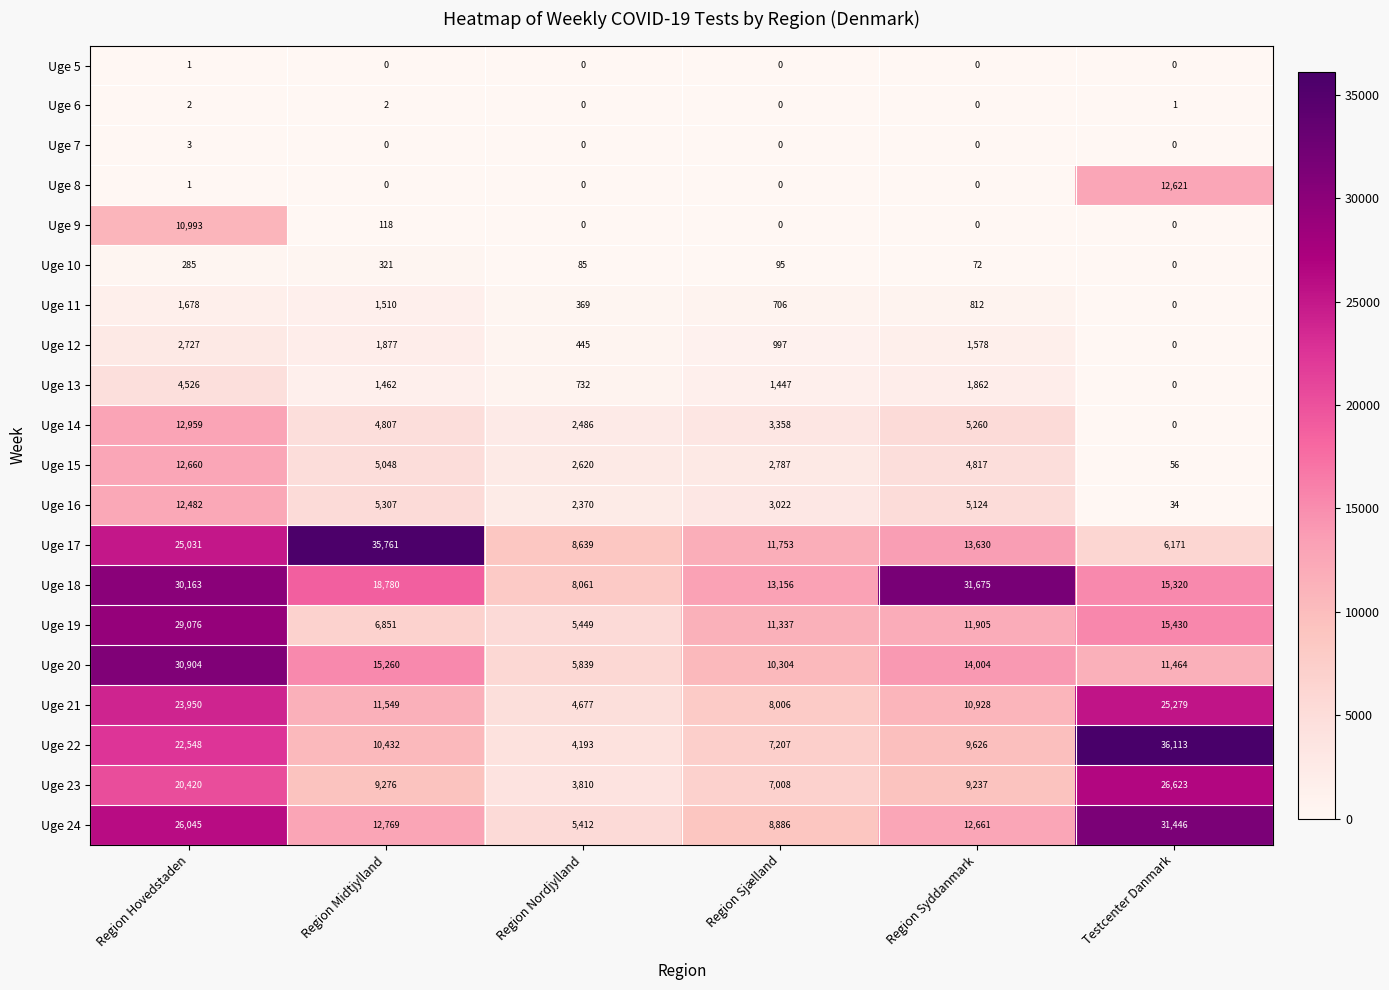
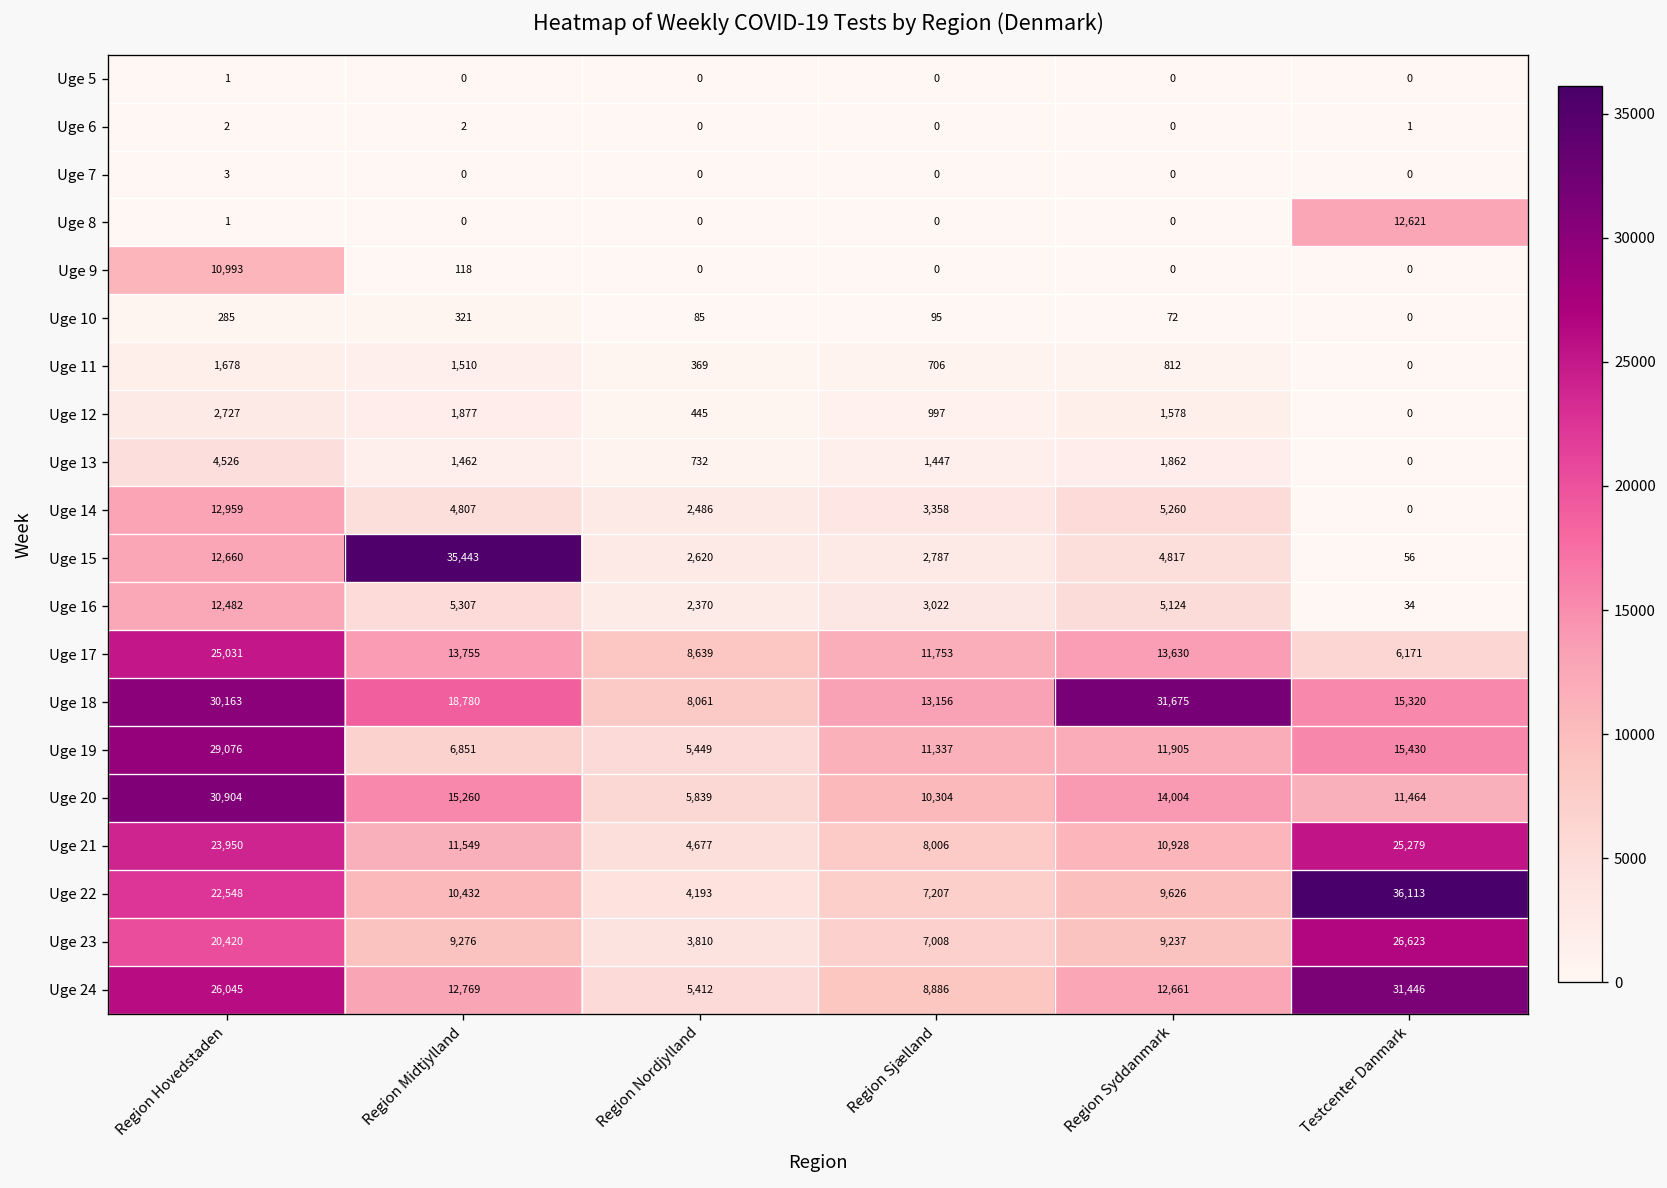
  {
    "Uge 5": {
      "Region Hovedstaden": "1",
      "Region Midtjylland": "0",
      "Region Nordjylland": "0",
      "Region Sjælland": "0",
      "Region Syddanmark": "0",
      "Testcenter Danmark": "0"
    },
    "Uge 6": {
      "Region Hovedstaden": "2",
      "Region Midtjylland": "2",
      "Region Nordjylland": "0",
      "Region Sjælland": "0",
      "Region Syddanmark": "0",
      "Testcenter Danmark": "1"
    },
    "Uge 7": {
      "Region Hovedstaden": "3",
      "Region Midtjylland": "0",
      "Region Nordjylland": "0",
      "Region Sjælland": "0",
      "Region Syddanmark": "0",
      "Testcenter Danmark": "0"
    },
    "Uge 8": {
      "Region Hovedstaden": "1",
      "Region Midtjylland": "0",
      "Region Nordjylland": "0",
      "Region Sjælland": "0",
      "Region Syddanmark": "0",
      "Testcenter Danmark": "12,621"
    },
    "Uge 9": {
      "Region Hovedstaden": "10,993",
      "Region Midtjylland": "118",
      "Region Nordjylland": "0",
      "Region Sjælland": "0",
      "Region Syddanmark": "0",
      "Testcenter Danmark": "0"
    },
    "Uge 10": {
      "Region Hovedstaden": "285",
      "Region Midtjylland": "321",
      "Region Nordjylland": "85",
      "Region Sjælland": "95",
      "Region Syddanmark": "72",
      "Testcenter Danmark": "0"
    },
    "Uge 11": {
      "Region Hovedstaden": "1,678",
      "Region Midtjylland": "1,510",
      "Region Nordjylland": "369",
      "Region Sjælland": "706",
      "Region Syddanmark": "812",
      "Testcenter Danmark": "0"
    },
    "Uge 12": {
      "Region Hovedstaden": "2,727",
      "Region Midtjylland": "1,877",
      "Region Nordjylland": "445",
      "Region Sjælland": "997",
      "Region Syddanmark": "1,578",
      "Testcenter Danmark": "0"
    },
    "Uge 13": {
      "Region Hovedstaden": "4,526",
      "Region Midtjylland": "1,462",
      "Region Nordjylland": "732",
      "Region Sjælland": "1,447",
      "Region Syddanmark": "1,862",
      "Testcenter Danmark": "0"
    },
    "Uge 14": {
      "Region Hovedstaden": "12,959",
      "Region Midtjylland": "4,807",
      "Region Nordjylland": "2,486",
      "Region Sjælland": "3,358",
      "Region Syddanmark": "5,260",
      "Testcenter Danmark": "0"
    },
    "Uge 15": {
      "Region Hovedstaden": "12,660",
-     "Region Midtjylland": "5,048",
+     "Region Midtjylland": "35,443",
      "Region Nordjylland": "2,620",
      "Region Sjælland": "2,787",
      "Region Syddanmark": "4,817",
      "Testcenter Danmark": "56"
    },
    "Uge 16": {
      "Region Hovedstaden": "12,482",
      "Region Midtjylland": "5,307",
      "Region Nordjylland": "2,370",
      "Region Sjælland": "3,022",
      "Region Syddanmark": "5,124",
      "Testcenter Danmark": "34"
    },
    "Uge 17": {
      "Region Hovedstaden": "25,031",
-     "Region Midtjylland": "35,761",
+     "Region Midtjylland": "13,755",
      "Region Nordjylland": "8,639",
      "Region Sjælland": "11,753",
      "Region Syddanmark": "13,630",
      "Testcenter Danmark": "6,171"
    },
    "Uge 18": {
      "Region Hovedstaden": "30,163",
      "Region Midtjylland": "18,780",
      "Region Nordjylland": "8,061",
      "Region Sjælland": "13,156",
      "Region Syddanmark": "31,675",
      "Testcenter Danmark": "15,320"
    },
    "Uge 19": {
      "Region Hovedstaden": "29,076",
      "Region Midtjylland": "6,851",
      "Region Nordjylland": "5,449",
      "Region Sjælland": "11,337",
      "Region Syddanmark": "11,905",
      "Testcenter Danmark": "15,430"
    },
    "Uge 20": {
      "Region Hovedstaden": "30,904",
      "Region Midtjylland": "15,260",
      "Region Nordjylland": "5,839",
      "Region Sjælland": "10,304",
      "Region Syddanmark": "14,004",
      "Testcenter Danmark": "11,464"
    },
    "Uge 21": {
      "Region Hovedstaden": "23,950",
      "Region Midtjylland": "11,549",
      "Region Nordjylland": "4,677",
      "Region Sjælland": "8,006",
      "Region Syddanmark": "10,928",
      "Testcenter Danmark": "25,279"
    },
    "Uge 22": {
      "Region Hovedstaden": "22,548",
      "Region Midtjylland": "10,432",
      "Region Nordjylland": "4,193",
      "Region Sjælland": "7,207",
      "Region Syddanmark": "9,626",
      "Testcenter Danmark": "36,113"
    },
    "Uge 23": {
      "Region Hovedstaden": "20,420",
      "Region Midtjylland": "9,276",
      "Region Nordjylland": "3,810",
      "Region Sjælland": "7,008",
      "Region Syddanmark": "9,237",
      "Testcenter Danmark": "26,623"
    },
    "Uge 24": {
      "Region Hovedstaden": "26,045",
      "Region Midtjylland": "12,769",
      "Region Nordjylland": "5,412",
      "Region Sjælland": "8,886",
      "Region Syddanmark": "12,661",
      "Testcenter Danmark": "31,446"
    }
  }
